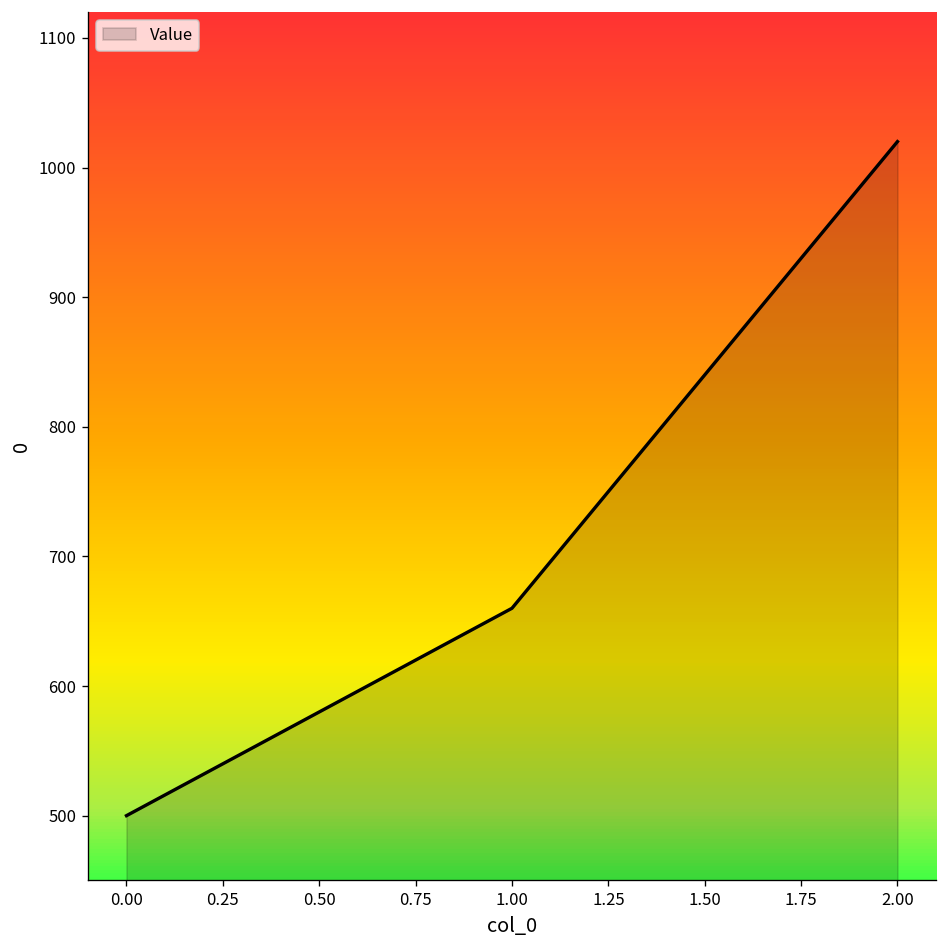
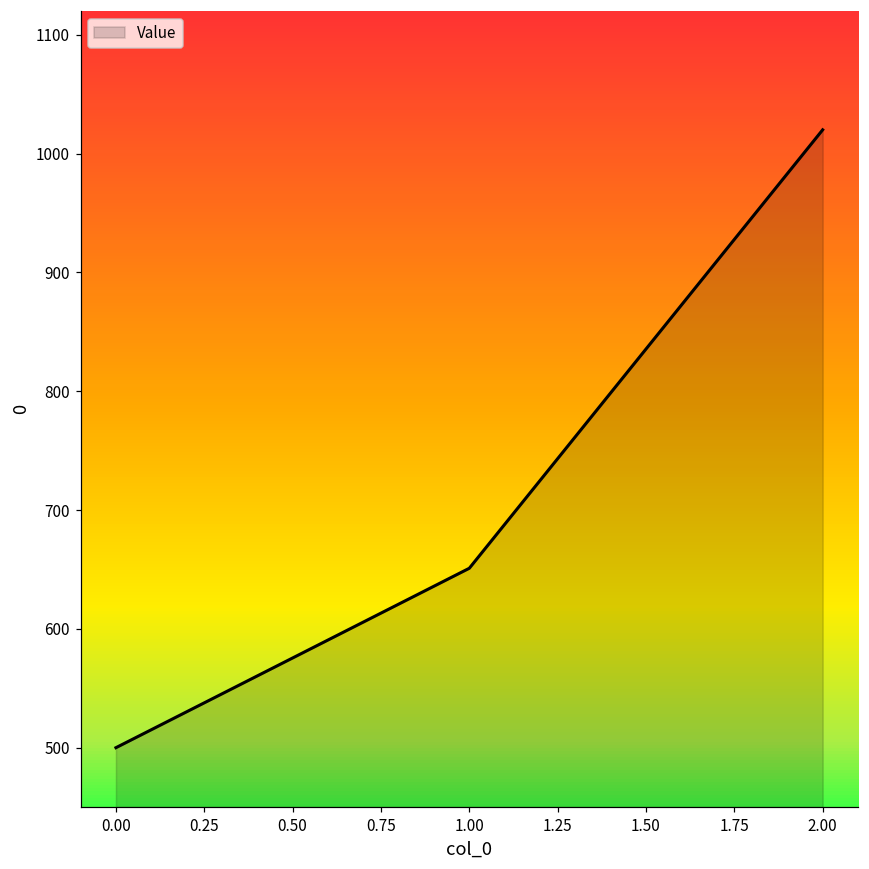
  {
    "0.00": 500,
-   "1.00": 660,
+   "1.00": 651,
    "2.00": 1020
  }
